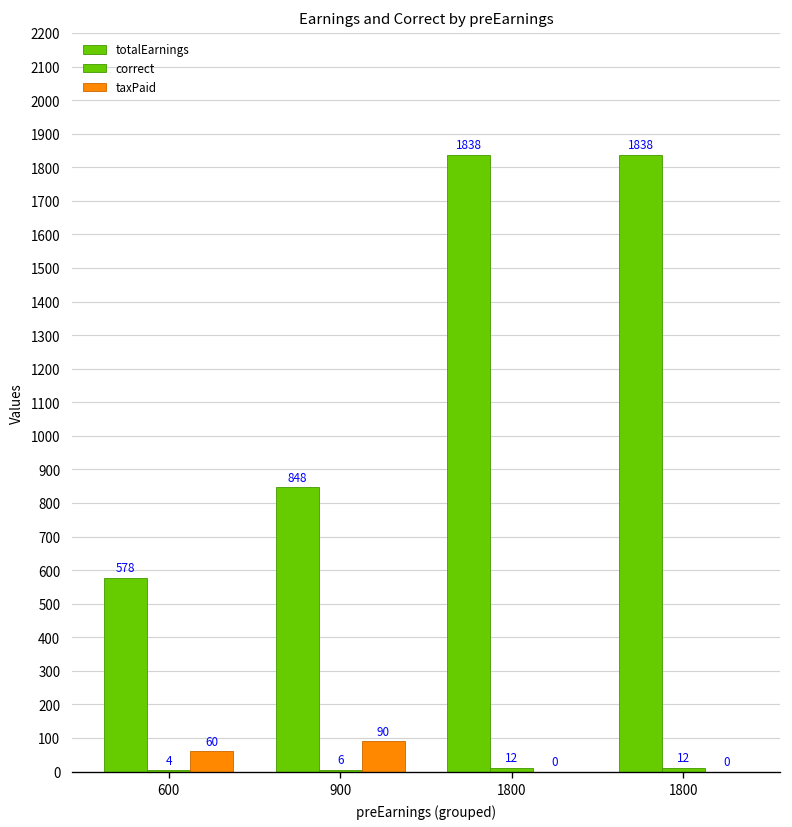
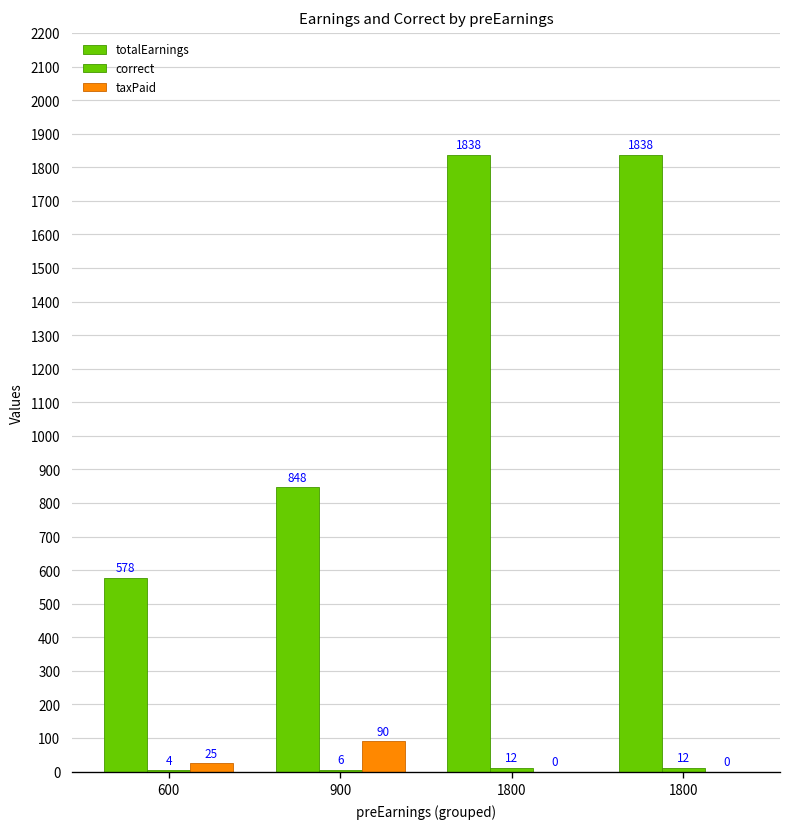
  {
    "taxPaid": {
-     "600": 60,
+     "600": 25,
      "900": 90
    }
  }
